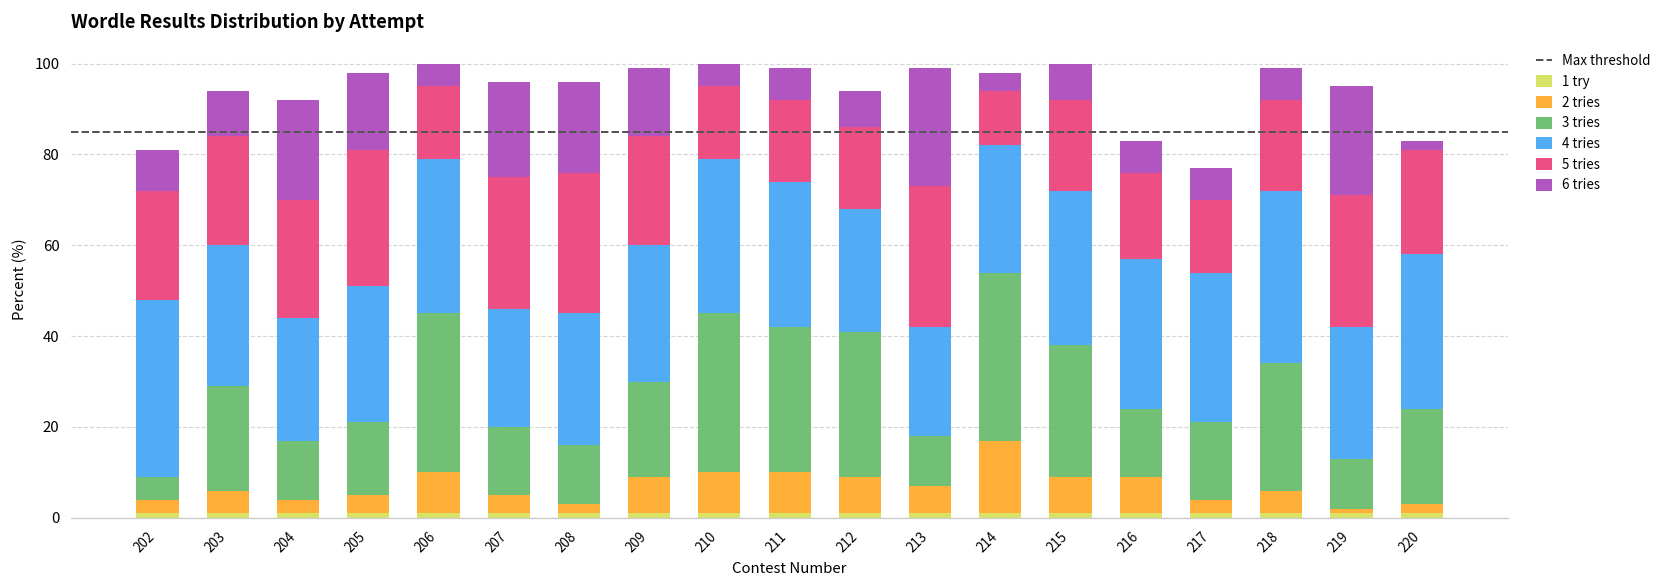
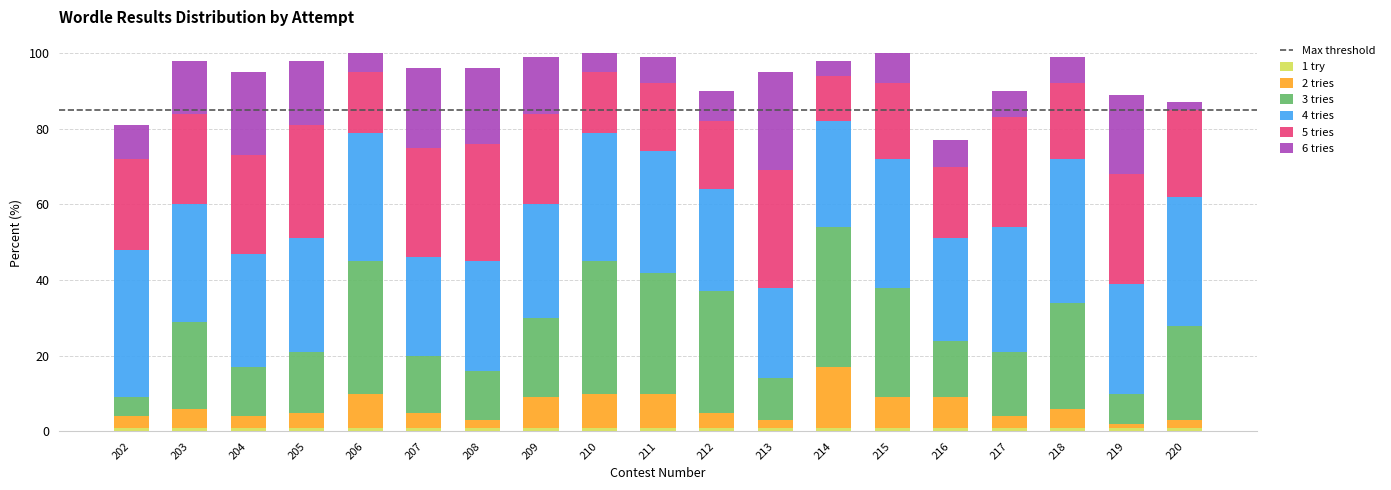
  {
    "1 try": {
      "202": 1,
      "203": 1,
      "204": 1,
      "205": 1,
      "206": 1,
      "207": 1,
      "208": 1,
      "209": 1,
      "210": 1,
      "211": 1,
      "212": 1,
      "213": 1,
      "214": 1,
      "215": 1,
      "216": 1,
      "217": 1,
      "218": 1,
      "219": 1,
      "220": 1
    },
    "2 tries": {
      "202": 3,
      "203": 5,
      "204": 3,
      "205": 4,
      "206": 9,
      "207": 4,
      "208": 2,
      "209": 8,
      "210": 9,
      "211": 9,
-     "212": 8,
-     "213": 6,
+     "212": 4,
+     "213": 2,
      "214": 16,
      "215": 8,
      "216": 8,
      "217": 3,
      "218": 5,
      "219": 1,
      "220": 2
    },
    "3 tries": {
      "202": 5,
      "203": 23,
      "204": 13,
      "205": 16,
      "206": 35,
      "207": 15,
      "208": 13,
      "209": 21,
      "210": 35,
      "211": 32,
      "212": 32,
      "213": 11,
      "214": 37,
      "215": 29,
      "216": 15,
      "217": 17,
      "218": 28,
-     "219": 11,
-     "220": 21
+     "219": 8,
+     "220": 25
    },
    "4 tries": {
      "202": 39,
      "203": 31,
-     "204": 27,
+     "204": 30,
      "205": 30,
      "206": 34,
      "207": 26,
      "208": 29,
      "209": 30,
      "210": 34,
      "211": 32,
      "212": 27,
      "213": 24,
      "214": 28,
      "215": 34,
-     "216": 33,
+     "216": 27,
      "217": 33,
      "218": 38,
      "219": 29,
      "220": 34
    },
    "5 tries": {
      "202": 24,
      "203": 24,
      "204": 26,
      "205": 30,
      "206": 16,
      "207": 29,
      "208": 31,
      "209": 24,
      "210": 16,
      "211": 18,
      "212": 18,
      "213": 31,
      "214": 12,
      "215": 20,
      "216": 19,
-     "217": 16,
+     "217": 29,
      "218": 20,
      "219": 29,
      "220": 23
    },
    "6 tries": {
      "202": 9,
-     "203": 10,
+     "203": 14,
      "204": 22,
      "205": 17,
      "206": 5,
      "207": 21,
      "208": 20,
      "209": 15,
      "210": 5,
      "211": 7,
      "212": 8,
      "213": 26,
      "214": 4,
      "215": 8,
      "216": 7,
      "217": 7,
      "218": 7,
-     "219": 24,
+     "219": 21,
      "220": 2
    }
  }
